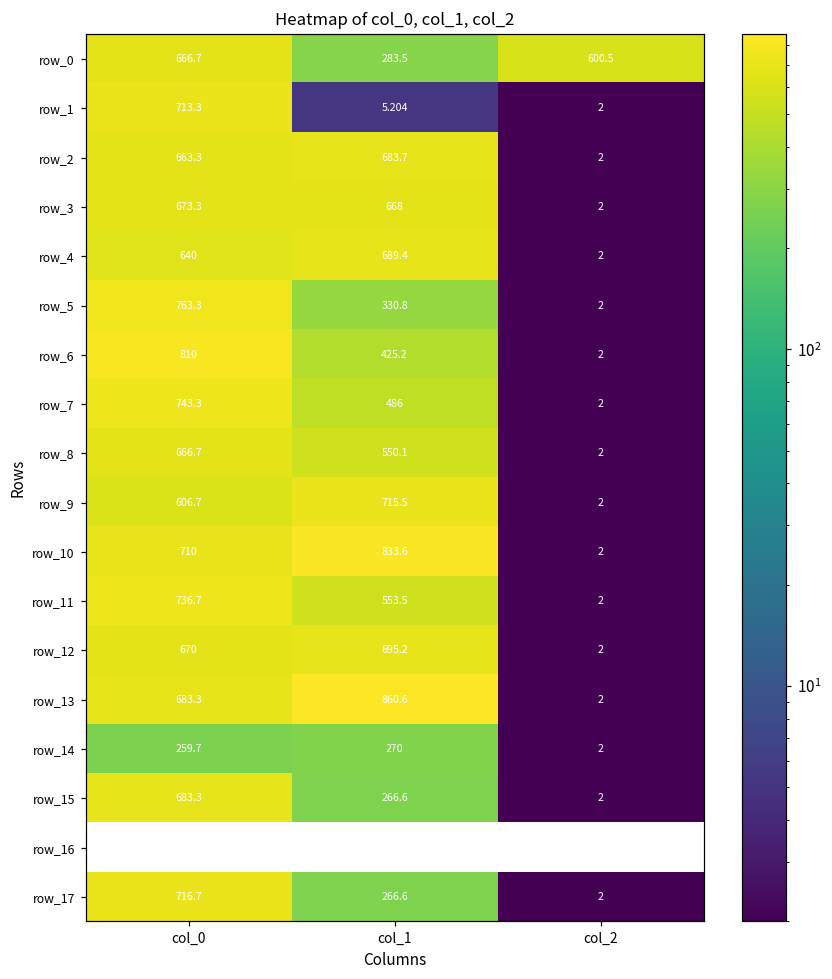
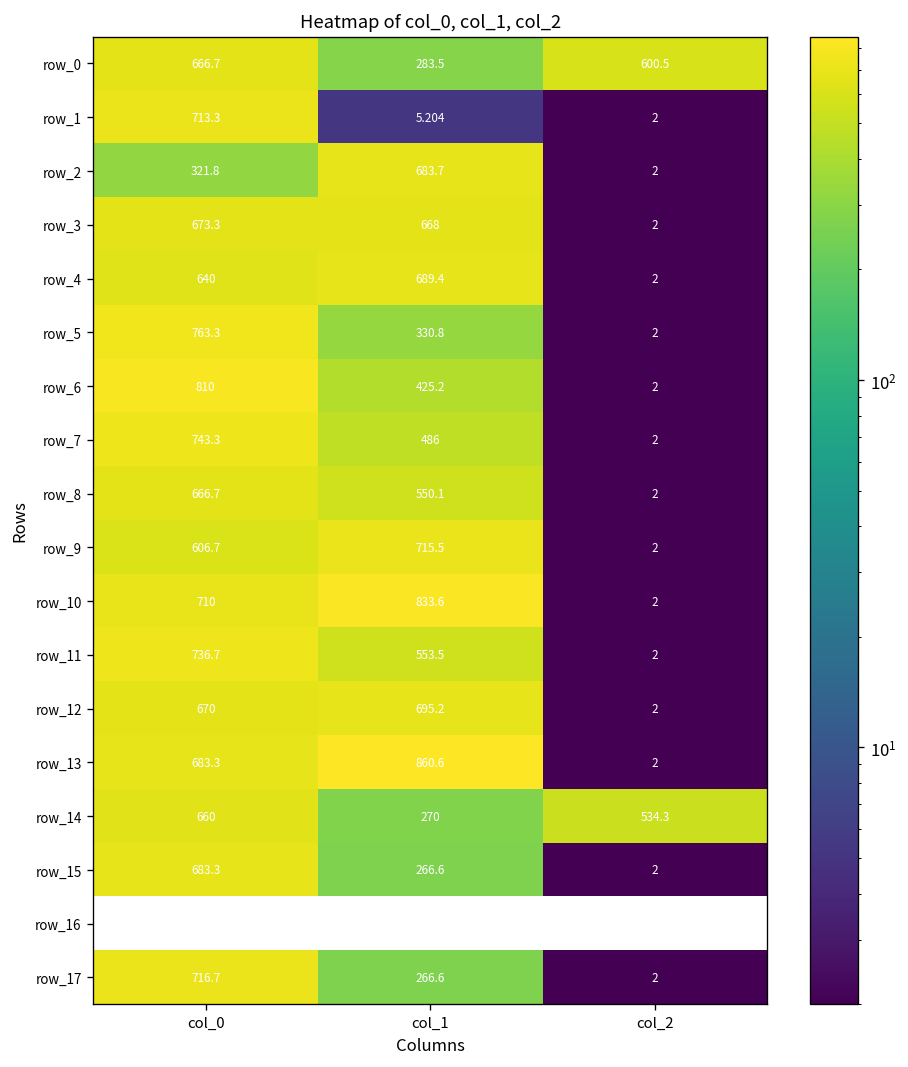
  {
    "row_0": {
      "col_0": 666.7,
      "col_1": 283.5,
      "col_2": 600.5
    },
    "row_1": {
      "col_0": 713.3,
      "col_1": 5.204,
      "col_2": 2
    },
    "row_2": {
-     "col_0": 663.3,
+     "col_0": 321.8,
      "col_1": 683.7,
      "col_2": 2
    },
    "row_3": {
      "col_0": 673.3,
      "col_1": 668,
      "col_2": 2
    },
    "row_4": {
      "col_0": 640,
      "col_1": 689.4,
      "col_2": 2
    },
    "row_5": {
      "col_0": 763.3,
      "col_1": 330.8,
      "col_2": 2
    },
    "row_6": {
      "col_0": 810,
      "col_1": 425.2,
      "col_2": 2
    },
    "row_7": {
      "col_0": 743.3,
      "col_1": 486,
      "col_2": 2
    },
    "row_8": {
      "col_0": 666.7,
      "col_1": 550.1,
      "col_2": 2
    },
    "row_9": {
      "col_0": 606.7,
      "col_1": 715.5,
      "col_2": 2
    },
    "row_10": {
      "col_0": 710,
      "col_1": 833.6,
      "col_2": 2
    },
    "row_11": {
      "col_0": 736.7,
      "col_1": 553.5,
      "col_2": 2
    },
    "row_12": {
      "col_0": 670,
      "col_1": 695.2,
      "col_2": 2
    },
    "row_13": {
      "col_0": 683.3,
      "col_1": 860.6,
      "col_2": 2
    },
    "row_14": {
-     "col_0": 259.7,
+     "col_0": 660,
      "col_1": 270,
-     "col_2": 2
+     "col_2": 534.3
    },
    "row_15": {
      "col_0": 683.3,
      "col_1": 266.6,
      "col_2": 2
    },
    "row_17": {
      "col_0": 716.7,
      "col_1": 266.6,
      "col_2": 2
    }
  }
